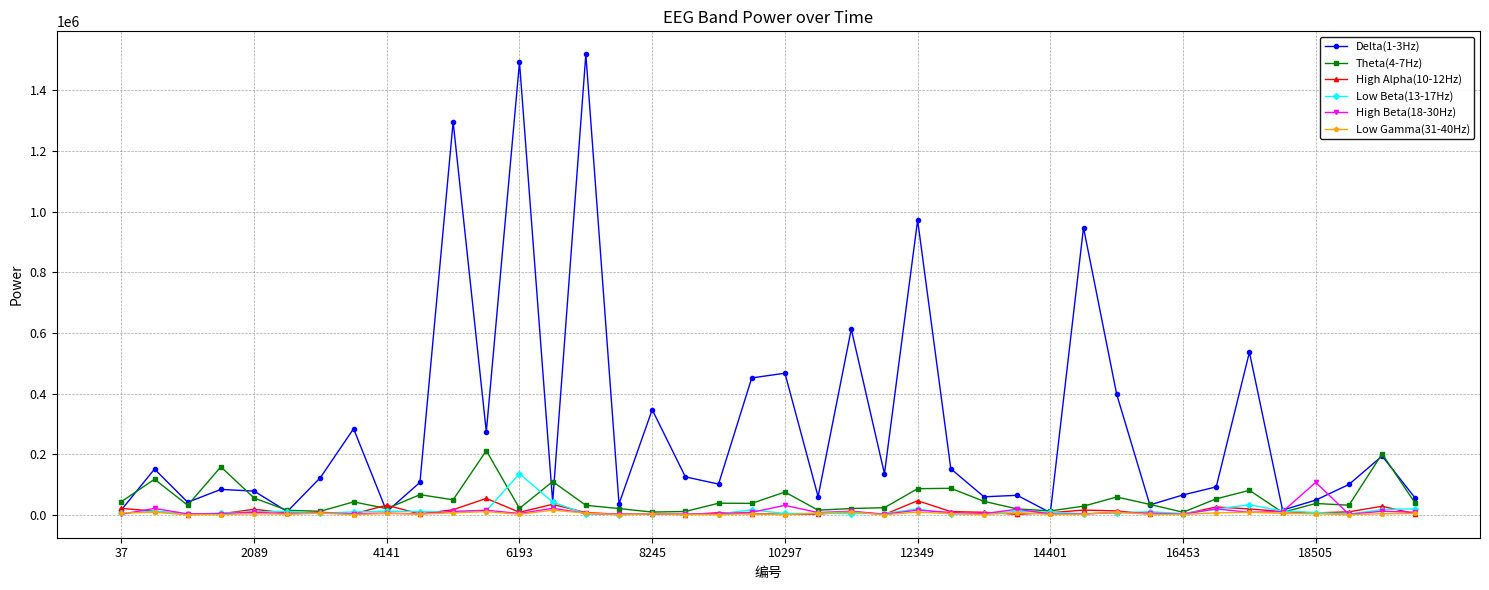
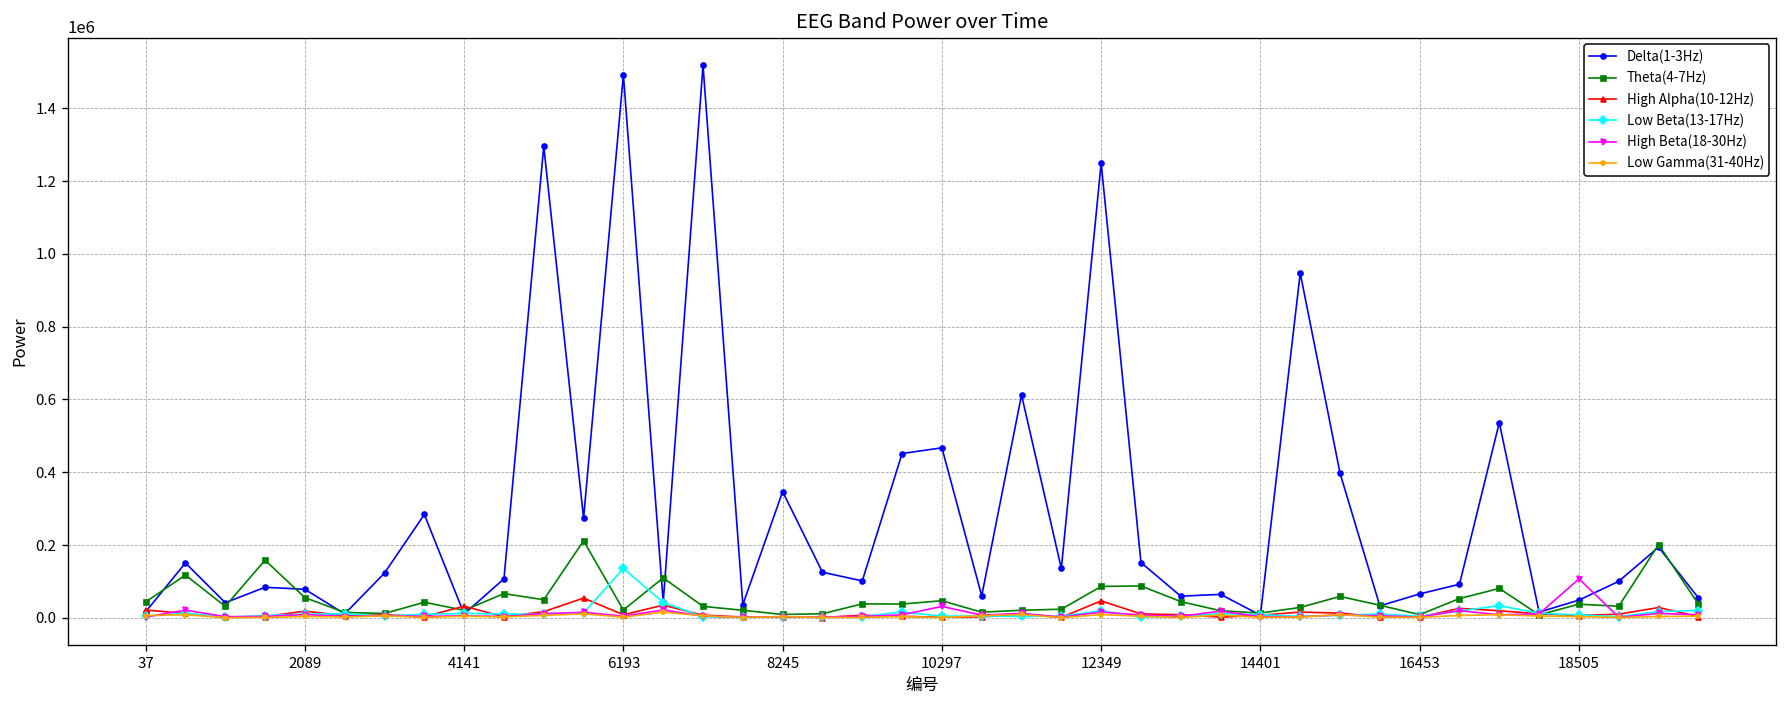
  {
    "Delta(1-3Hz)": {
      "2089": 80000,
      "6193": 1490000,
      "8245": 350000,
      "10297": 470000,
-     "12349": 970000,
+     "12349": 1250000,
      "16453": 70000,
      "18505": 50000
    },
    "Theta(4-7Hz)": {
      "2089": 60000,
      "4141": 20000,
      "6193": 20000,
-     "10297": 80000,
+     "10297": 50000,
      "12349": 90000,
      "18505": 40000
    },
    "High Alpha(10-12Hz)": {
      "4141": 30000,
      "12349": 50000
    },
    "Low Beta(13-17Hz)": {
      "6193": 140000
    },
    "High Beta(18-30Hz)": {
      "10297": 30000,
      "18505": 110000
    }
  }
